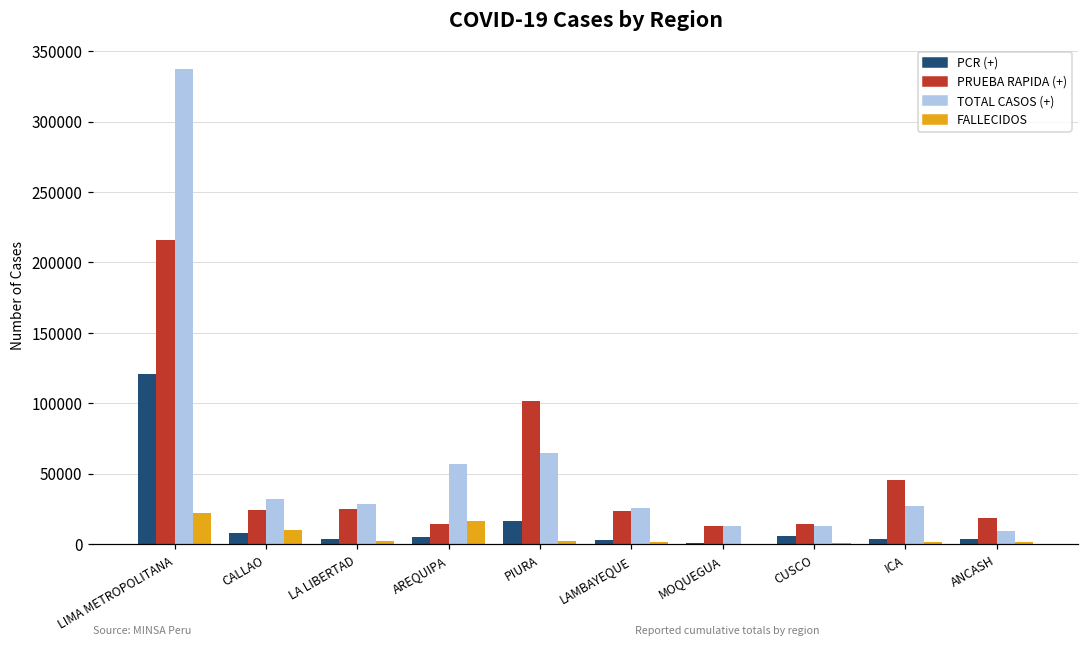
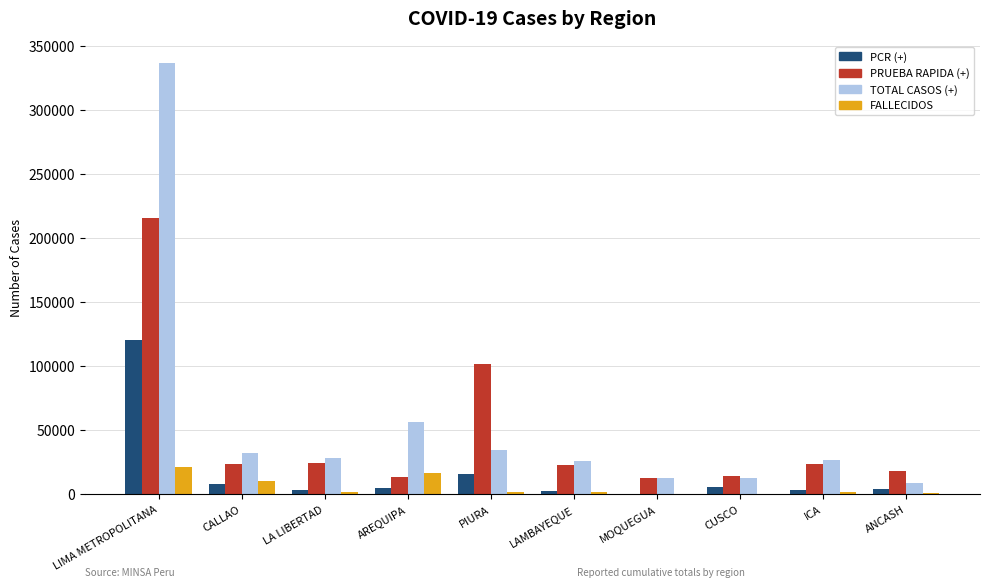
  {
    "PCR (+)": {
      "LIMA METROPOLITANA": 121000,
      "CALLAO": 8000,
      "LA LIBERTAD": 4000,
      "AREQUIPA": 5000,
      "PIURA": 16000,
      "LAMBAYEQUE": 3000,
      "CUSCO": 6000,
      "ICA": 3000,
      "ANCASH": 4000
    },
    "PRUEBA RAPIDA (+)": {
      "LIMA METROPOLITANA": 216000,
      "CALLAO": 24000,
      "LA LIBERTAD": 25000,
      "AREQUIPA": 14000,
      "PIURA": 102000,
      "LAMBAYEQUE": 23000,
      "MOQUEGUA": 13000,
      "CUSCO": 14000,
-     "ICA": 46000,
+     "ICA": 24000,
      "ANCASH": 19000
    },
    "TOTAL CASOS (+)": {
      "LIMA METROPOLITANA": 337000,
      "CALLAO": 32000,
      "LA LIBERTAD": 28000,
      "AREQUIPA": 57000,
-     "PIURA": 65000,
+     "PIURA": 35000,
      "LAMBAYEQUE": 26000,
      "MOQUEGUA": 13000,
      "CUSCO": 13000,
      "ICA": 27000,
      "ANCASH": 9000
    },
    "FALLECIDOS": {
      "LIMA METROPOLITANA": 22000,
      "CALLAO": 10000,
      "LA LIBERTAD": 2000,
      "AREQUIPA": 16000
    }
  }
